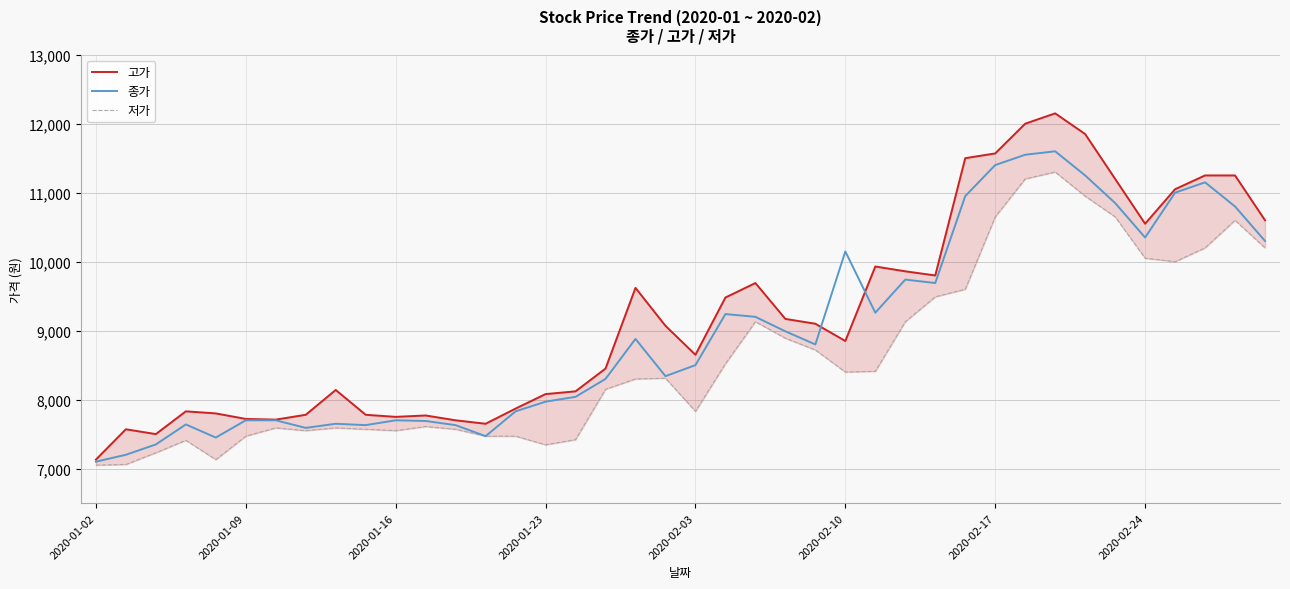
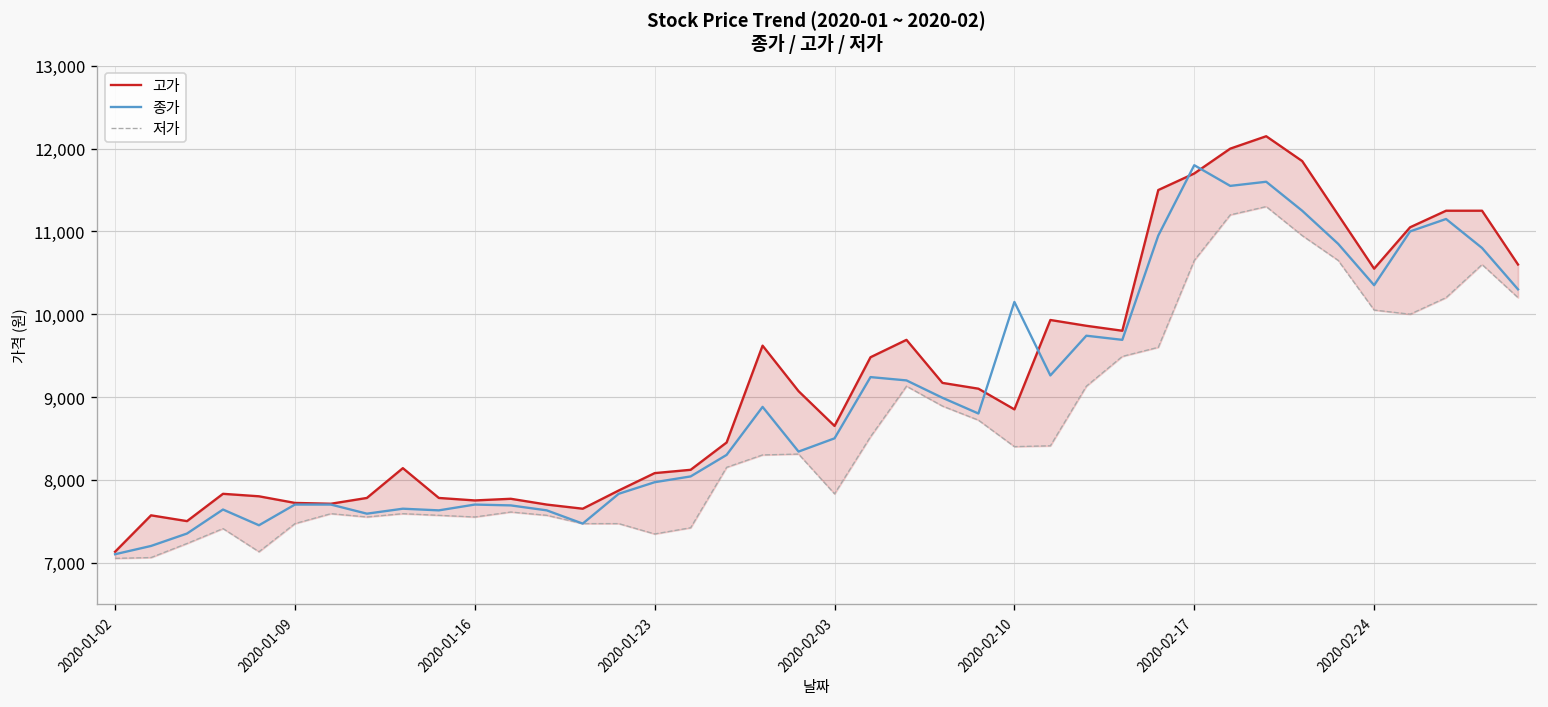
  {
    "고가": {
      "2020-01-16": "7,800",
      "2020-01-23": "8,100",
      "2020-02-03": "8,700",
      "2020-02-10": "8,900",
-     "2020-02-17": "11,600",
+     "2020-02-17": "11,700",
      "2020-02-24": "10,600"
    },
    "종가": {
      "2020-01-16": "7,700",
      "2020-01-23": "8,000",
      "2020-02-03": "8,500",
      "2020-02-10": "10,100",
-     "2020-02-17": "11,400",
+     "2020-02-17": "11,800",
      "2020-02-24": "10,400"
    },
    "저가": {
      "2020-01-02": "7,100",
      "2020-01-09": "7,500",
      "2020-01-16": "7,600",
      "2020-01-23": "7,300",
      "2020-02-03": "7,800",
      "2020-02-10": "8,400",
      "2020-02-17": "10,700",
      "2020-02-24": "10,100"
    }
  }
